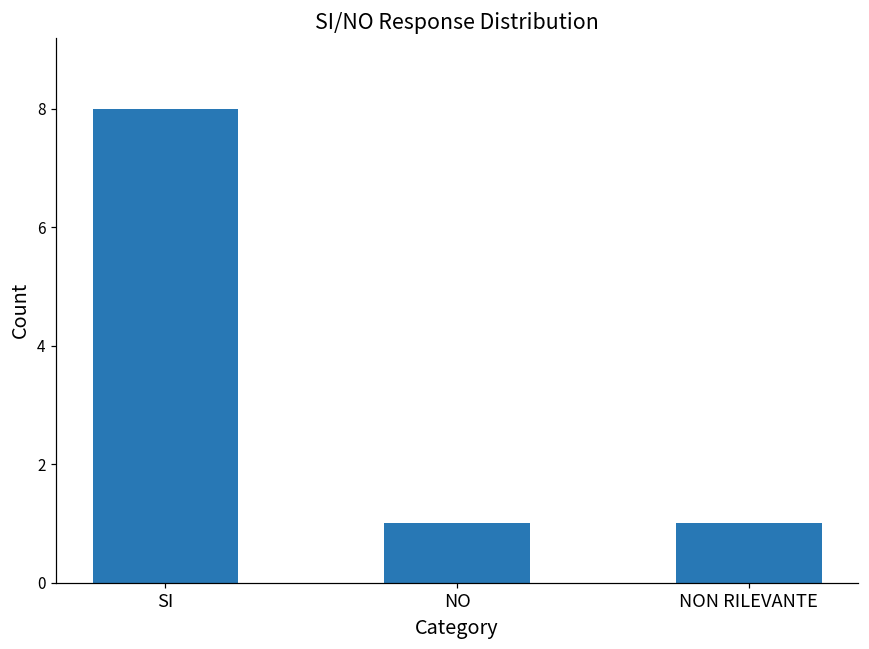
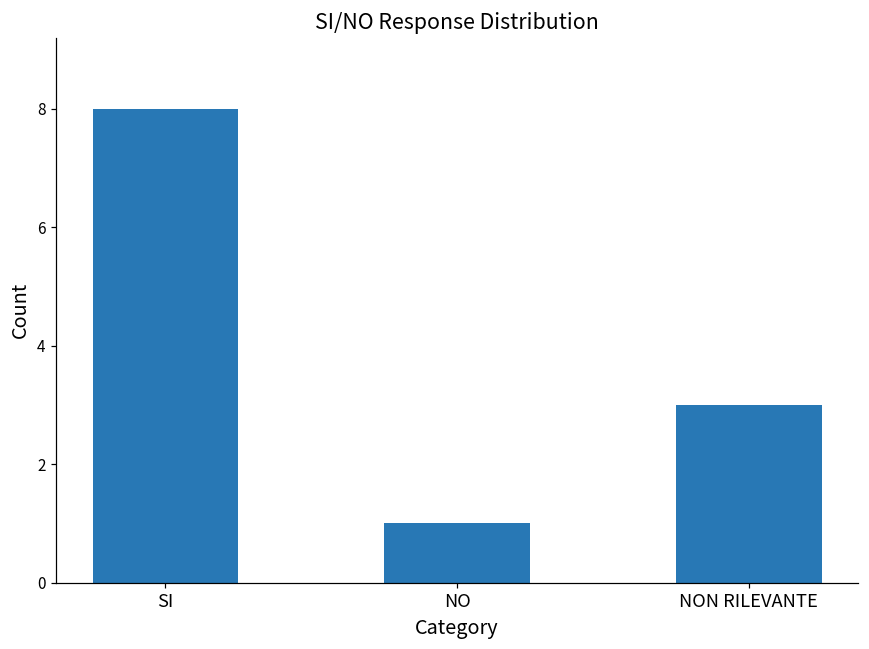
  {
    "SI": 8,
    "NO": 1,
-   "NON RILEVANTE": 1
+   "NON RILEVANTE": 3
  }
